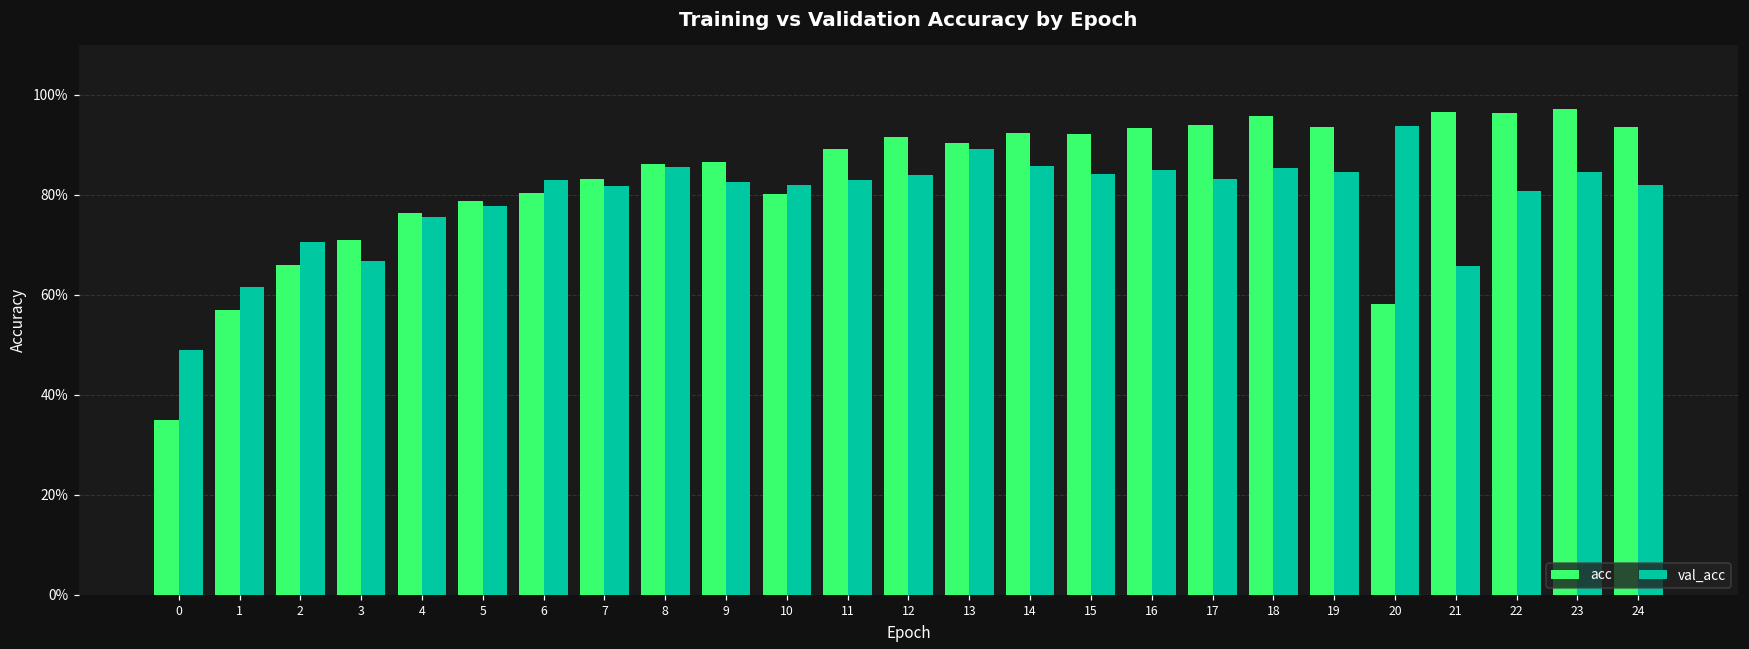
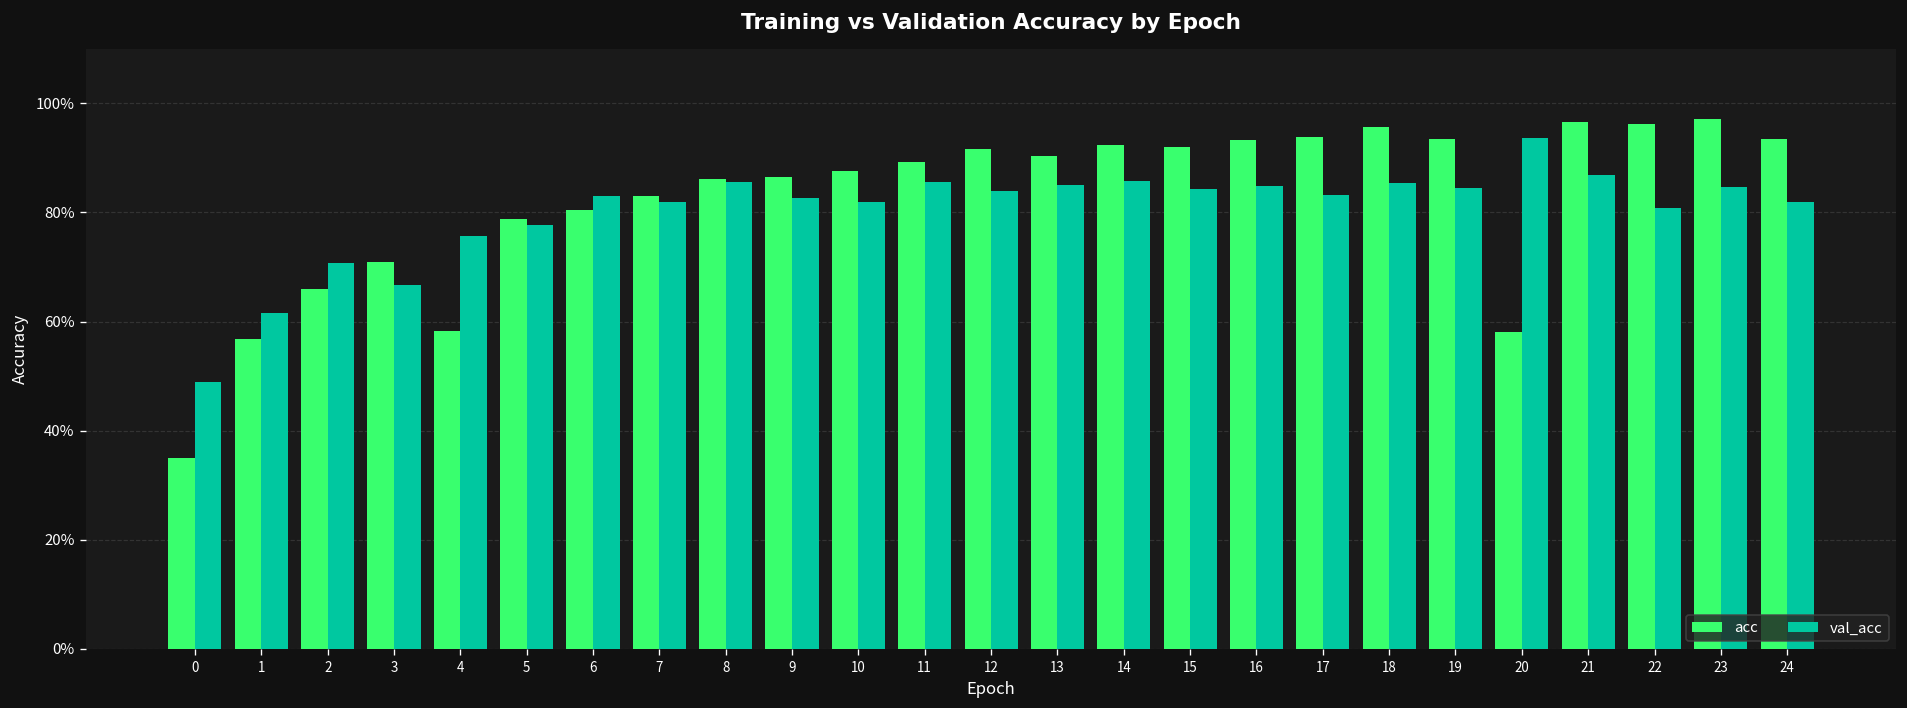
  {
    "acc": {
      "0": "35%",
      "1": "57%",
      "2": "66%",
      "3": "71%",
-     "4": "76%",
+     "4": "58%",
      "5": "79%",
      "6": "80%",
      "7": "83%",
      "8": "86%",
      "9": "86%",
-     "10": "80%",
+     "10": "88%",
      "11": "89%",
      "12": "92%",
      "13": "90%",
      "14": "92%",
      "15": "92%",
      "16": "93%",
      "17": "94%",
      "18": "96%",
      "19": "93%",
      "20": "58%",
      "21": "97%",
      "22": "96%",
      "23": "97%",
      "24": "94%"
    },
    "val_acc": {
      "0": "49%",
      "1": "62%",
      "2": "71%",
      "3": "67%",
      "4": "76%",
      "5": "78%",
      "6": "83%",
      "7": "82%",
      "8": "86%",
      "9": "83%",
      "10": "82%",
-     "11": "83%",
+     "11": "86%",
      "12": "84%",
-     "13": "89%",
+     "13": "85%",
      "14": "86%",
      "15": "84%",
      "16": "85%",
      "17": "83%",
      "18": "85%",
      "19": "85%",
      "20": "94%",
-     "21": "66%",
+     "21": "87%",
      "22": "81%",
      "23": "85%",
      "24": "82%"
    }
  }
